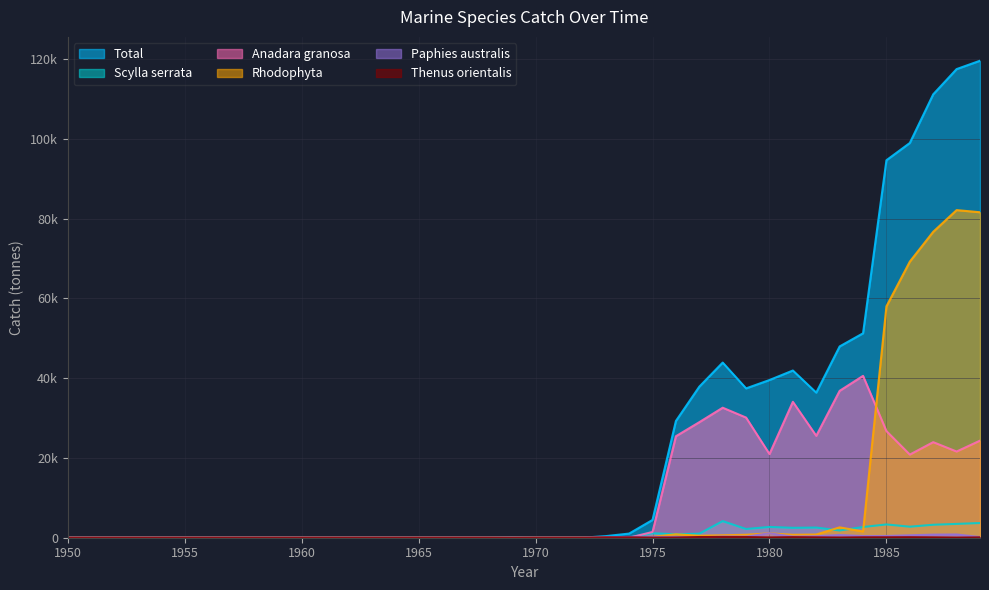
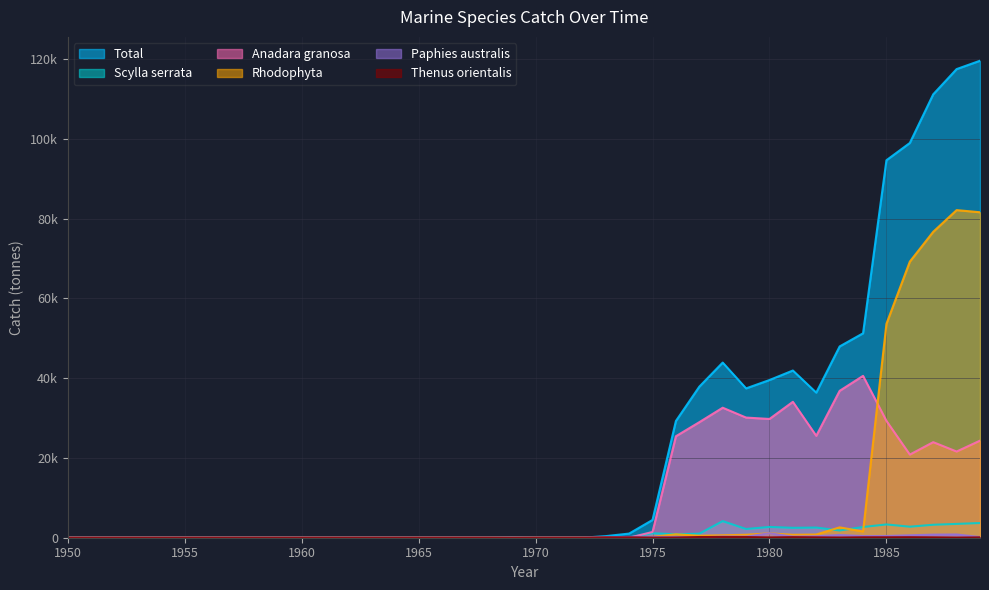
  {
    "Anadara granosa": {
-     "1980": 21000,
-     "1985": 27000
+     "1980": 30000,
+     "1985": 29000
    },
    "Rhodophyta": {
-     "1985": 58000
+     "1985": 54000
    },
    "Thenus orientalis": {
      "1980": 0
    }
  }
